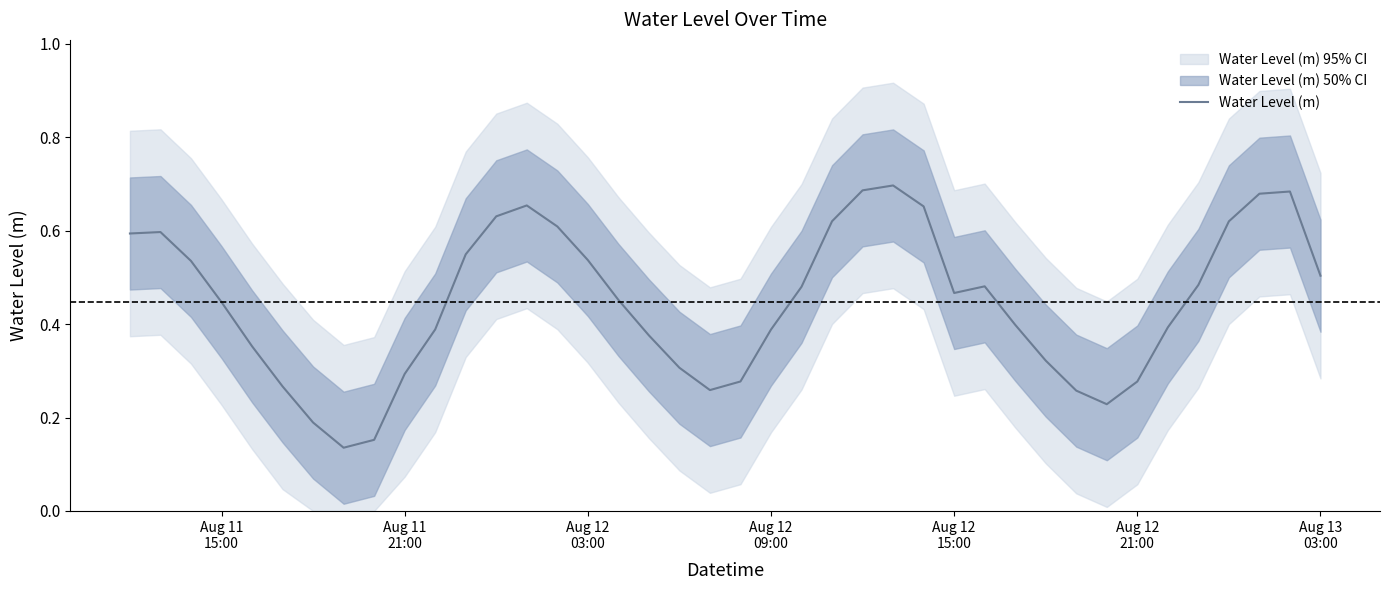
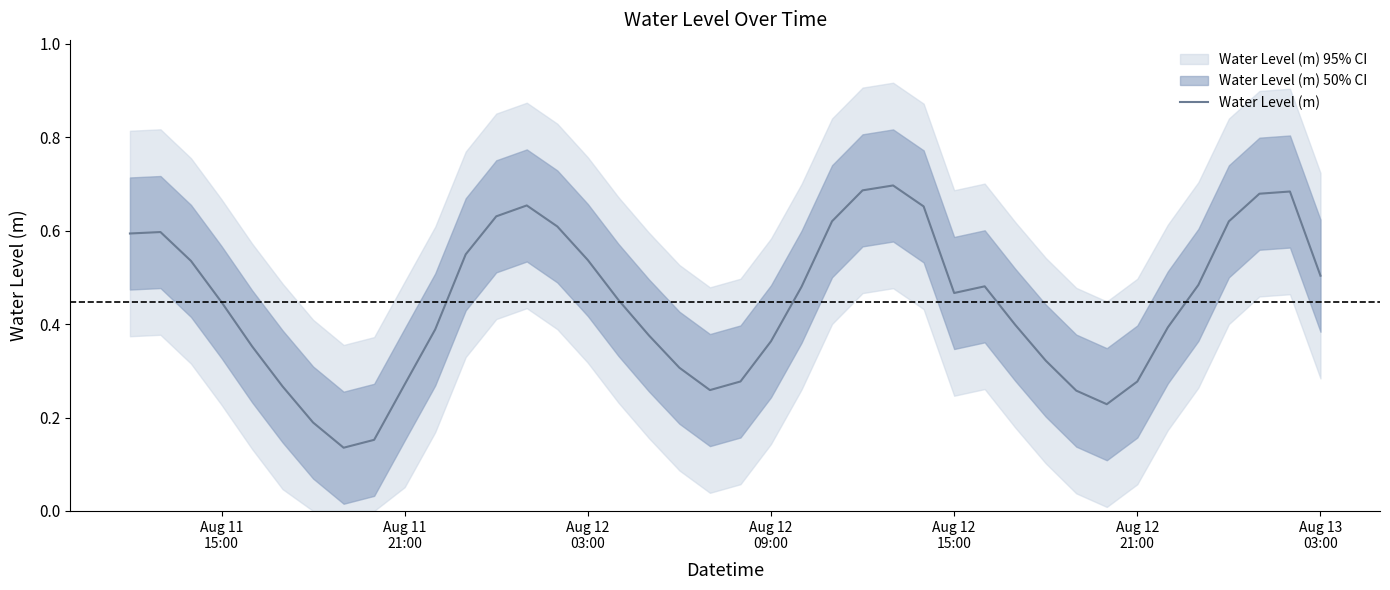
  {
    "Water Level (m)": {
      "Aug 11 15:00": 0.45,
-     "Aug 11 21:00": 0.29,
+     "Aug 11 21:00": 0.27,
      "Aug 12 03:00": 0.54,
-     "Aug 12 09:00": 0.39,
+     "Aug 12 09:00": 0.36,
      "Aug 12 15:00": 0.47,
      "Aug 12 21:00": 0.28,
      "Aug 13 03:00": 0.50
    }
  }
